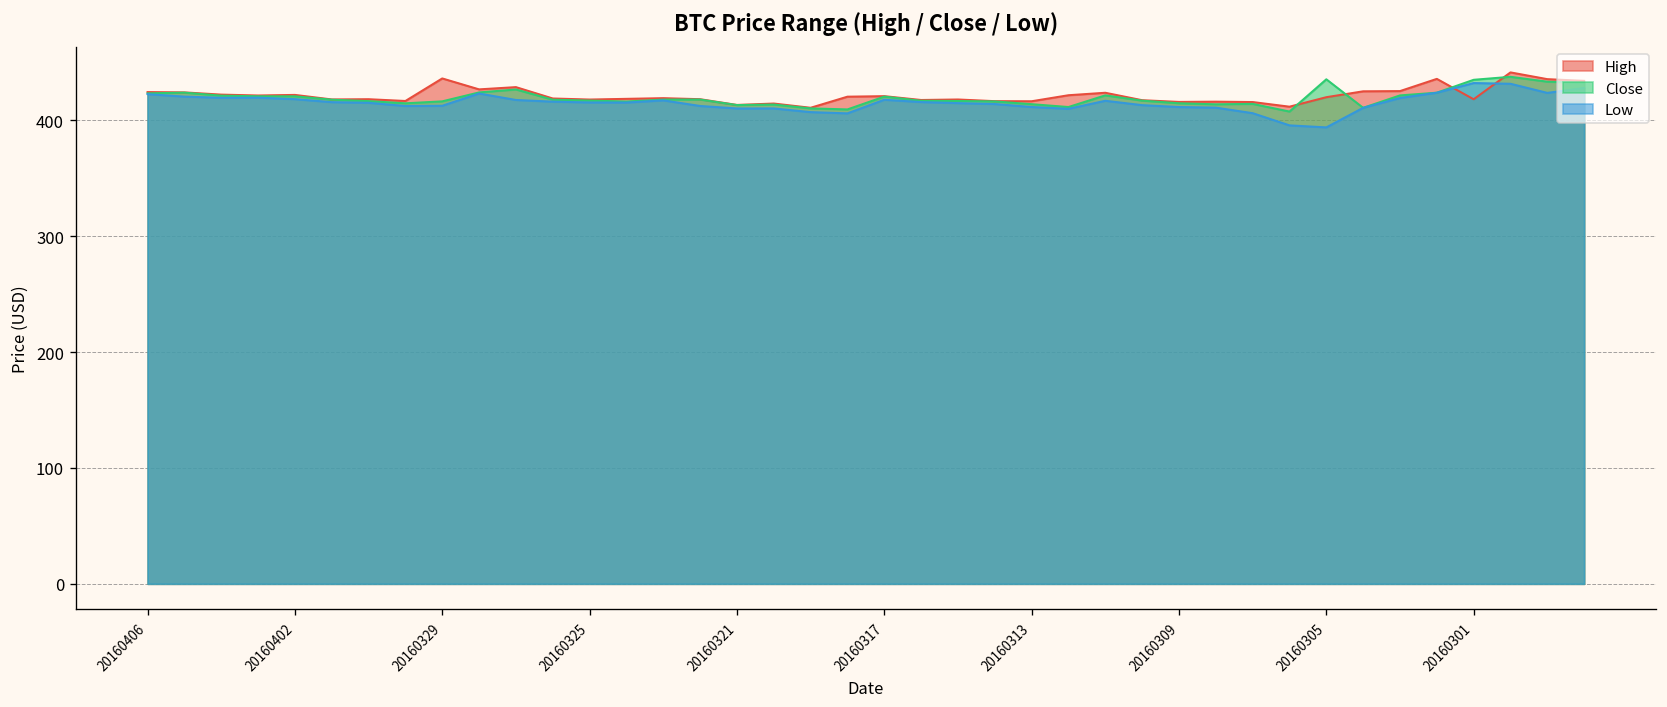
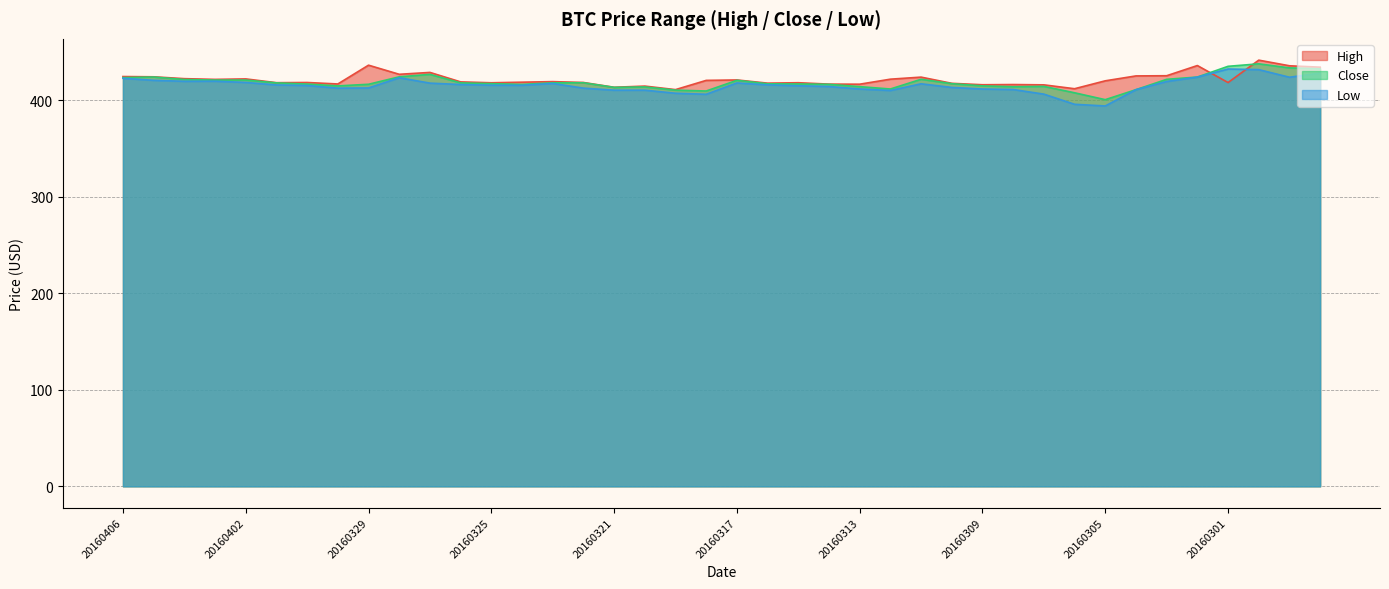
  {
    "High": {
      "20160329": 440,
      "20160305": 420,
      "20160301": 420
    },
    "Close": {
      "20160329": 420,
-     "20160305": 440,
+     "20160305": 400,
      "20160301": 440
    },
    "Low": {
      "20160329": 410,
      "20160321": 410,
      "20160317": 420,
      "20160309": 410,
      "20160305": 390,
      "20160301": 430
    }
  }
